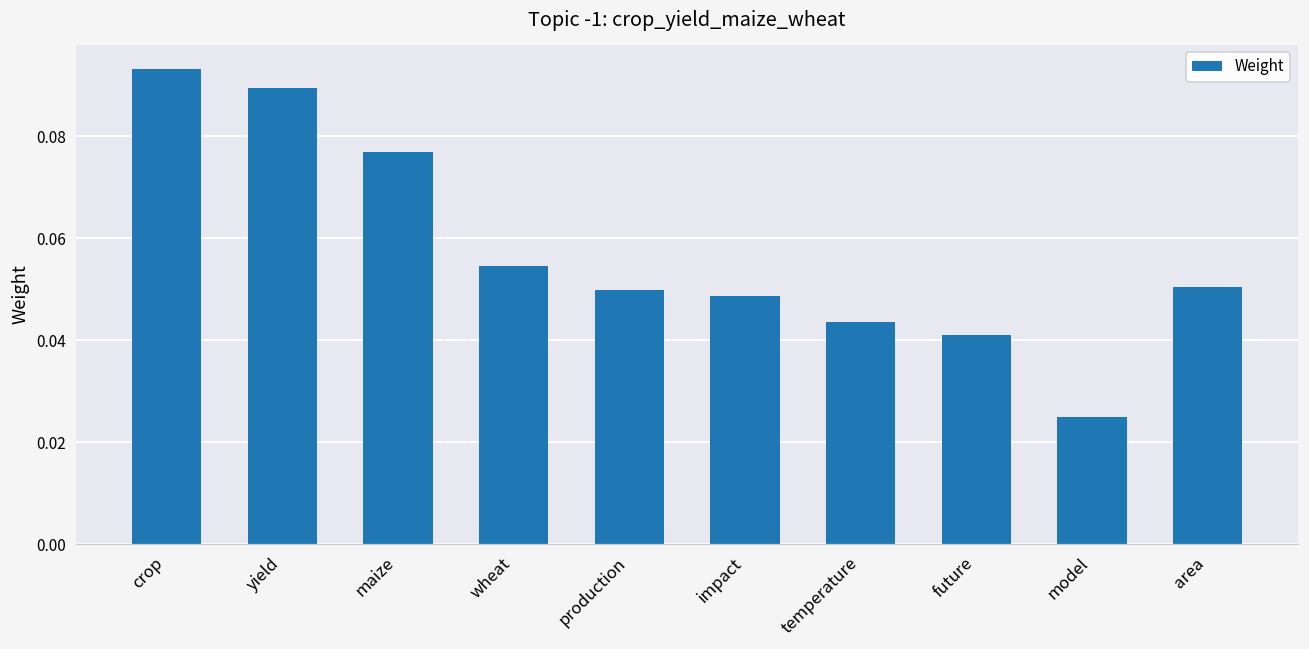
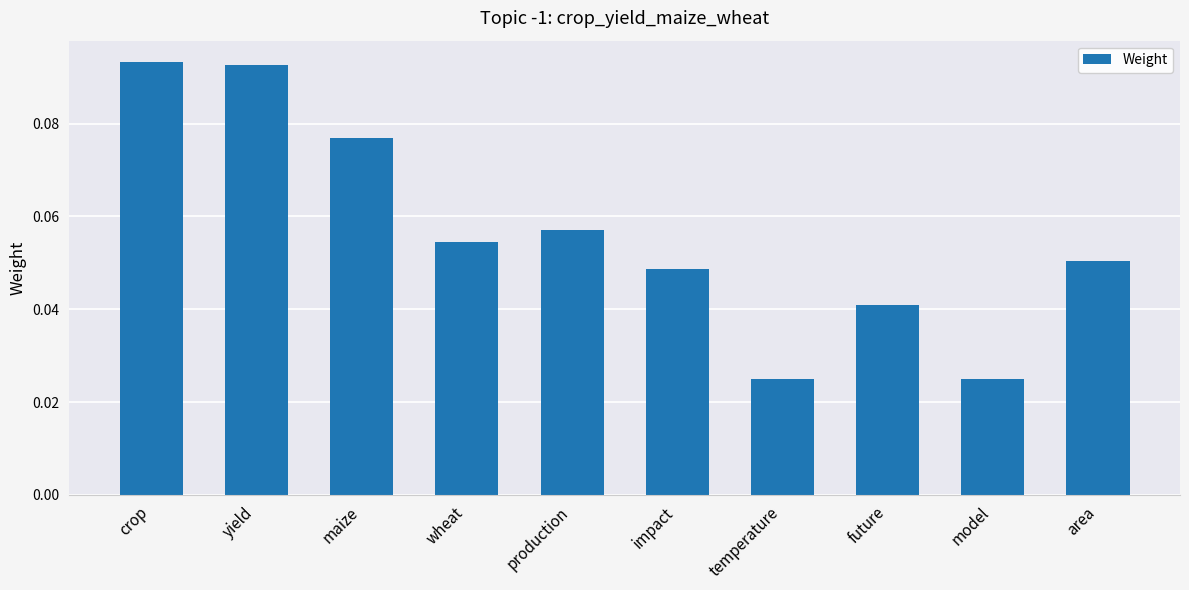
  {
    "crop": 0.093,
-   "yield": 0.089,
+   "yield": 0.093,
    "maize": 0.077,
    "wheat": 0.055,
-   "production": 0.050,
+   "production": 0.057,
    "impact": 0.049,
-   "temperature": 0.044,
+   "temperature": 0.025,
    "future": 0.041,
    "model": 0.025,
    "area": 0.050
  }
